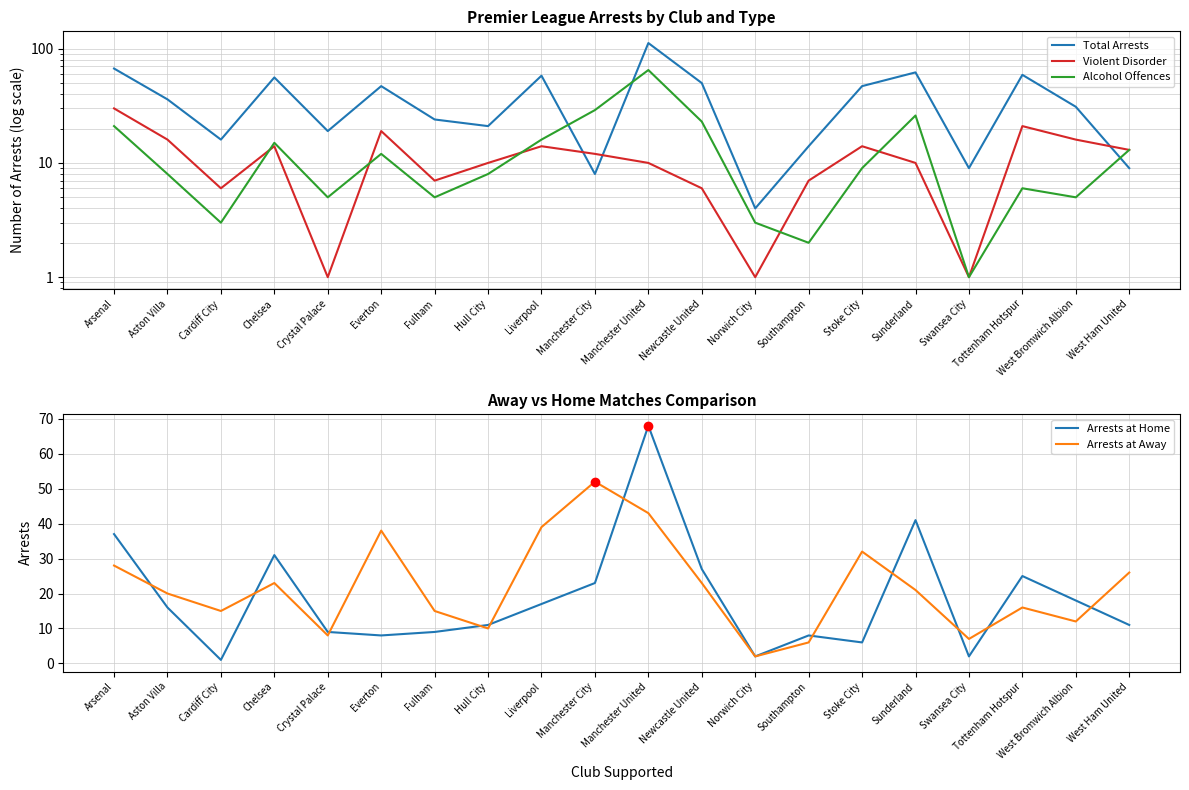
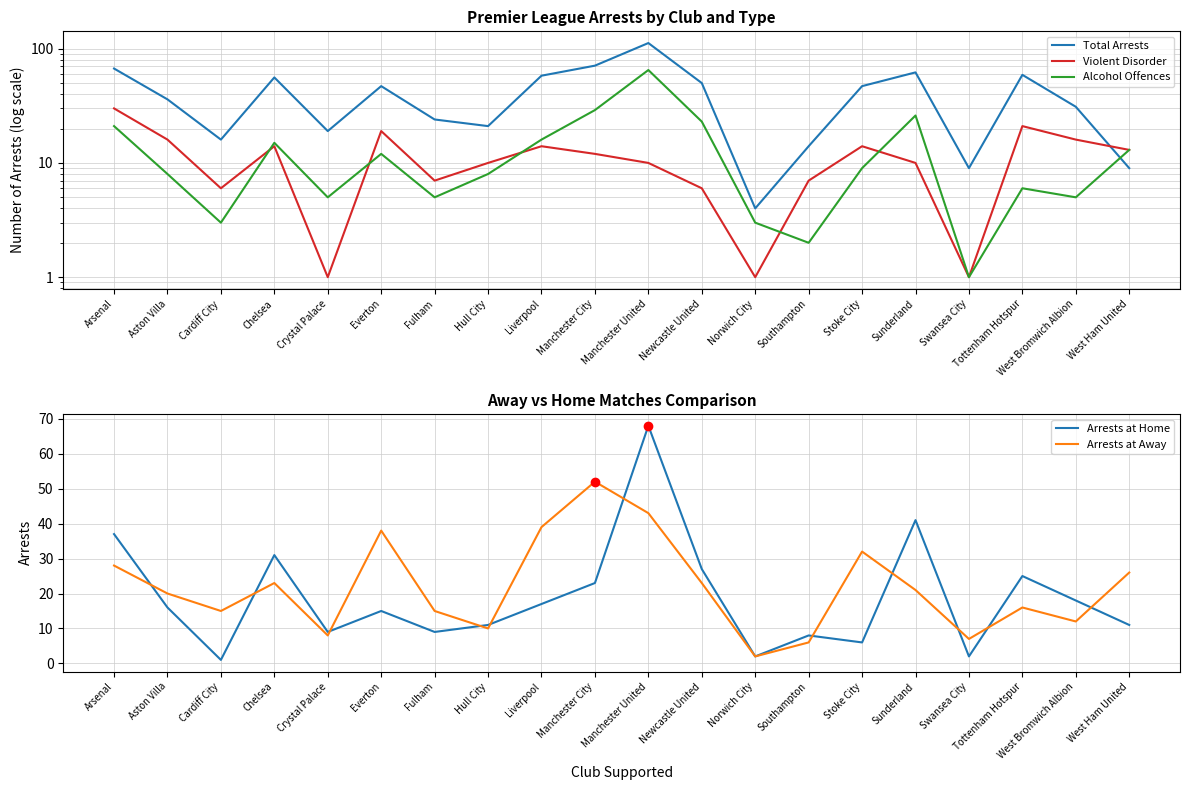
  {
    "Premier League Arrests by Club and Type": {
      "Total Arrests": {
        "Arsenal": 70,
        "Aston Villa": 36,
        "Cardiff City": 16,
        "Chelsea": 60,
        "Crystal Palace": 19,
        "Everton": 47,
        "Fulham": 24,
        "Hull City": 21,
        "Liverpool": 60,
-       "Manchester City": 8,
+       "Manchester City": 70,
        "Manchester United": 110,
        "Newcastle United": 50,
        "Norwich City": 4,
        "Southampton": 14,
        "Stoke City": 47,
        "Sunderland": 60,
        "Swansea City": 9,
        "Tottenham Hotspur": 60,
        "West Bromwich Albion": 31,
        "West Ham United": 9
      },
      "Violent Disorder": {
        "Arsenal": 30,
        "Aston Villa": 16,
        "Cardiff City": 6,
        "Chelsea": 14,
        "Crystal Palace": 1,
        "Everton": 19,
        "Fulham": 7,
        "Hull City": 10,
        "Liverpool": 14,
        "Manchester City": 12,
        "Manchester United": 10,
        "Newcastle United": 6,
        "Norwich City": 1,
        "Southampton": 7,
        "Stoke City": 14,
        "Sunderland": 10,
        "Tottenham Hotspur": 21,
        "West Bromwich Albion": 16
      },
      "Alcohol Offences": {
        "Arsenal": 21,
        "Aston Villa": 8,
        "Cardiff City": 3,
        "Chelsea": 15,
        "Crystal Palace": 5,
        "Everton": 12,
        "Fulham": 5,
        "Hull City": 8,
        "Liverpool": 16,
        "Manchester City": 29,
        "Manchester United": 70,
        "Newcastle United": 23,
        "Norwich City": 3,
        "Southampton": 2,
        "Stoke City": 9,
        "Sunderland": 26,
        "Tottenham Hotspur": 6,
        "West Bromwich Albion": 5
      }
    },
    "Away vs Home Matches Comparison": {
      "Arrests at Home": {
        "Arsenal": 37,
        "Aston Villa": 16,
        "Cardiff City": 1,
        "Chelsea": 31,
        "Crystal Palace": 9,
-       "Everton": 8,
+       "Everton": 15,
        "Fulham": 9,
        "Hull City": 11,
        "Liverpool": 17,
        "Manchester City": 23,
        "Newcastle United": 27,
        "Southampton": 8,
        "Stoke City": 6,
        "Sunderland": 41,
        "Swansea City": 2,
        "Tottenham Hotspur": 25,
        "West Bromwich Albion": 18,
        "West Ham United": 11
      },
      "Arrests at Away": {
        "Arsenal": 28,
        "Aston Villa": 20,
        "Cardiff City": 15,
        "Chelsea": 23,
        "Crystal Palace": 8,
        "Everton": 38,
        "Fulham": 15,
        "Hull City": 10,
        "Liverpool": 39,
        "Manchester United": 43,
        "Newcastle United": 23,
        "Southampton": 6,
        "Stoke City": 32,
        "Sunderland": 21,
        "Swansea City": 7,
        "Tottenham Hotspur": 16,
        "West Bromwich Albion": 12,
        "West Ham United": 26
      }
    }
  }
